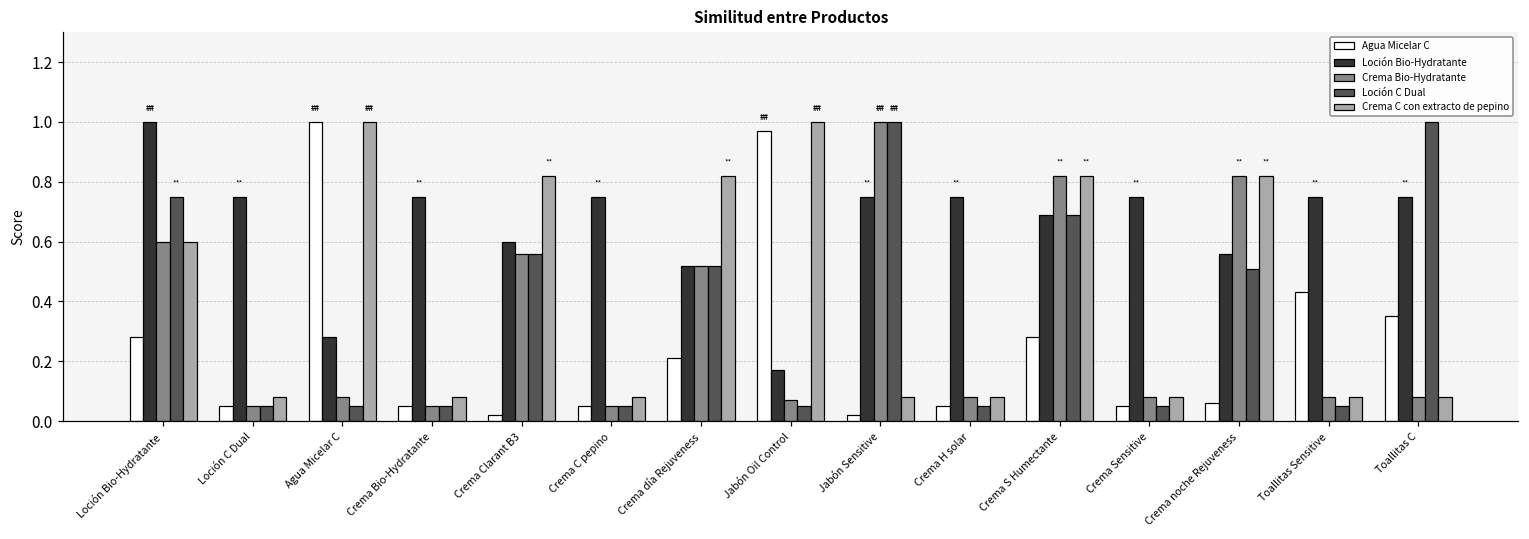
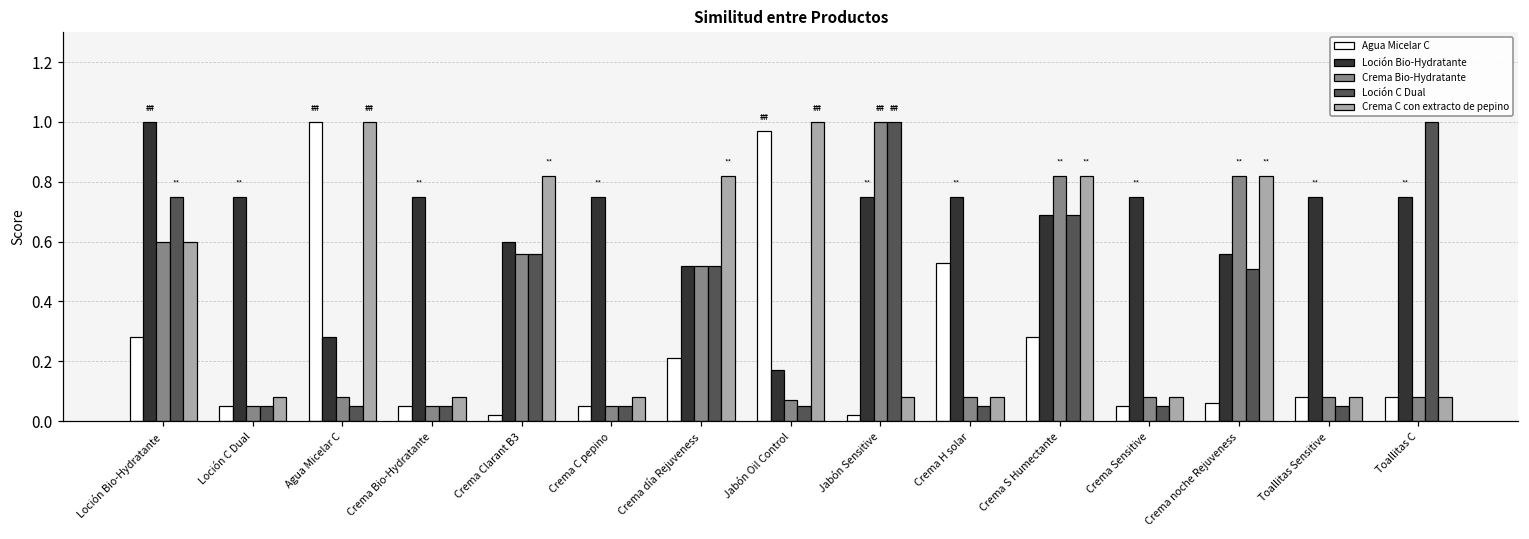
  {
    "Agua Micelar C": {
      "Loción Bio-Hydratante": 0.28,
      "Loción C Dual": 0.05,
      "Agua Micelar C": 1.00,
      "Crema Bio-Hydratante": 0.05,
      "Crema Clarant B3": 0.02,
      "Crema C pepino": 0.05,
      "Crema día Rejuveness": 0.21,
      "Jabón Oil Control": 0.97,
      "Jabón Sensitive": 0.02,
-     "Crema H solar": 0.05,
+     "Crema H solar": 0.53,
      "Crema S Humectante": 0.28,
      "Crema Sensitive": 0.05,
      "Crema noche Rejuveness": 0.06,
-     "Toallitas Sensitive": 0.43,
-     "Toallitas C": 0.35
+     "Toallitas Sensitive": 0.08,
+     "Toallitas C": 0.08
    }
  }
